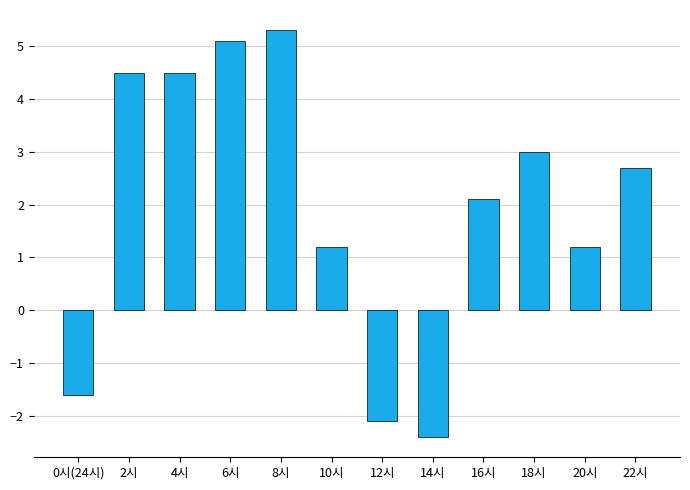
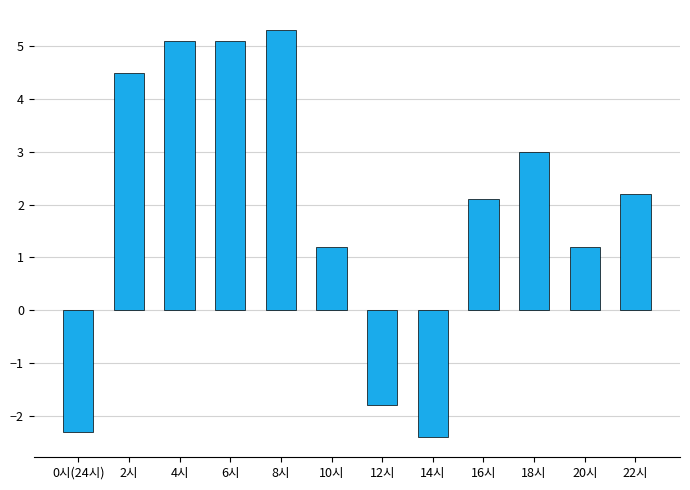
  {
-   "0시(24시)": -1.6,
+   "0시(24시)": -2.3,
    "2시": 4.5,
-   "4시": 4.5,
+   "4시": 5.1,
    "6시": 5.1,
    "8시": 5.3,
    "10시": 1.2,
-   "12시": -2.1,
+   "12시": -1.8,
    "14시": -2.4,
    "16시": 2.1,
    "18시": 3.0,
    "20시": 1.2,
-   "22시": 2.7
+   "22시": 2.2
  }
